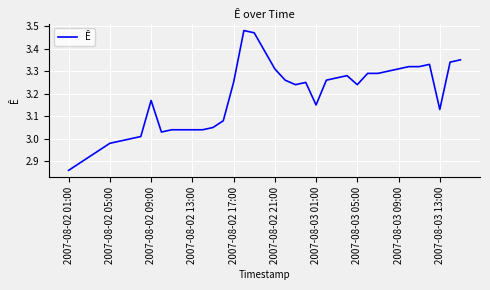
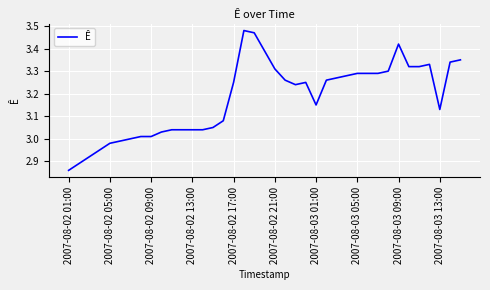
  {
    "2007-08-02 01:00": 2.86,
    "2007-08-02 05:00": 2.98,
-   "2007-08-02 09:00": 3.17,
+   "2007-08-02 09:00": 3.01,
    "2007-08-02 13:00": 3.04,
    "2007-08-02 17:00": 3.25,
    "2007-08-02 21:00": 3.31,
    "2007-08-03 01:00": 3.15,
-   "2007-08-03 05:00": 3.24,
-   "2007-08-03 09:00": 3.31,
+   "2007-08-03 05:00": 3.29,
+   "2007-08-03 09:00": 3.42,
    "2007-08-03 13:00": 3.13
  }
